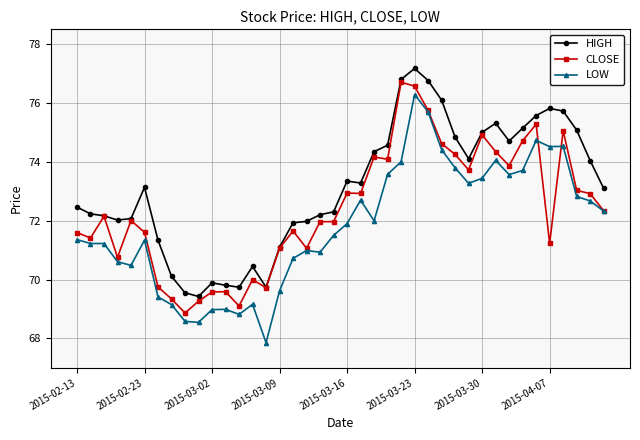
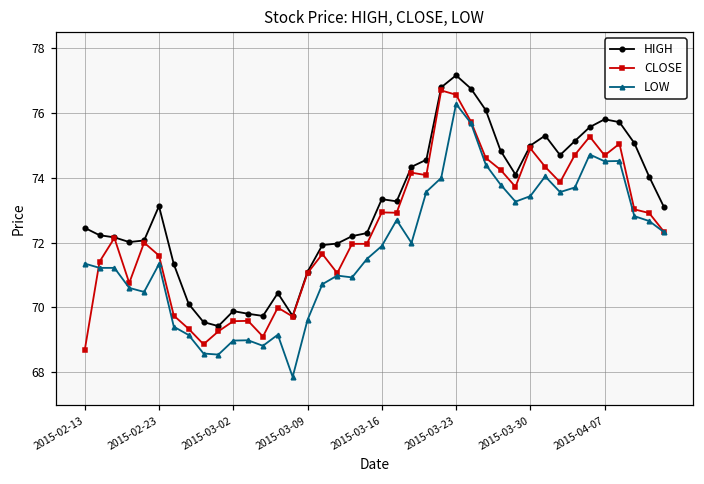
  {
    "HIGH": {
      "2015-02-13": 72.5,
      "2015-02-23": 73.1,
      "2015-03-02": 69.9,
      "2015-03-16": 73.3,
      "2015-03-23": 77.2,
      "2015-03-30": 75.0,
      "2015-04-07": 75.8
    },
    "CLOSE": {
-     "2015-02-13": 71.6,
+     "2015-02-13": 68.7,
      "2015-02-23": 71.6,
      "2015-03-02": 69.6,
      "2015-03-16": 72.9,
      "2015-03-23": 76.6,
      "2015-03-30": 74.9,
-     "2015-04-07": 71.2
+     "2015-04-07": 74.7
    },
    "LOW": {
      "2015-02-13": 71.4,
      "2015-02-23": 71.3,
      "2015-03-02": 69.0,
      "2015-03-09": 69.6,
      "2015-03-16": 71.9,
      "2015-03-23": 76.3,
      "2015-03-30": 73.4,
      "2015-04-07": 74.5
    }
  }
